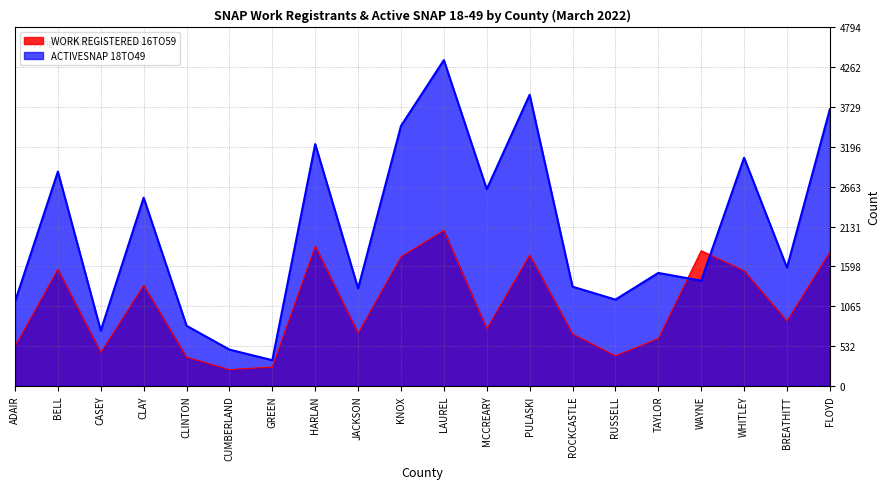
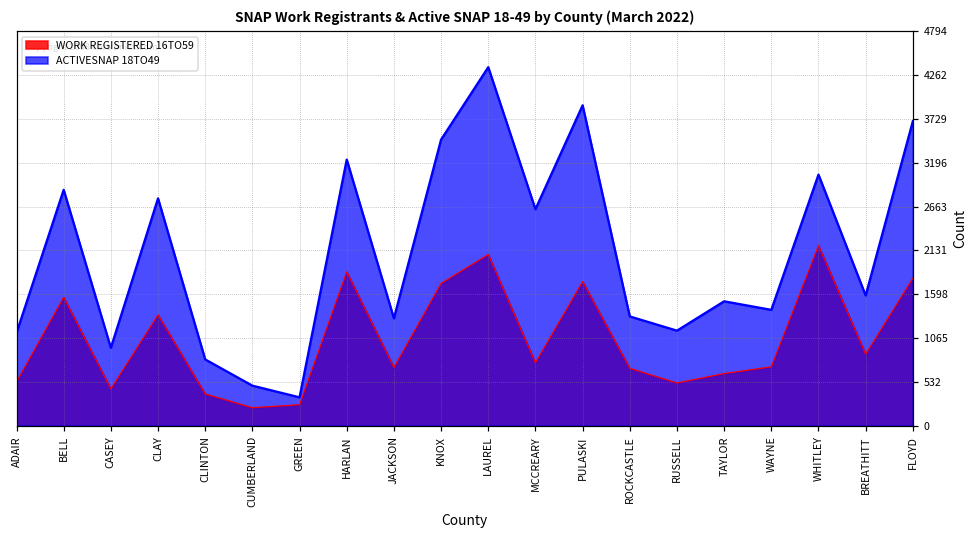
  {
    "WORK REGISTERED 16TO59": {
      "ADAIR": 500,
      "BELL": 1600,
      "CASEY": 400,
      "CLAY": 1300,
      "CLINTON": 400,
      "CUMBERLAND": 200,
      "GREEN": 300,
      "HARLAN": 1900,
      "JACKSON": 700,
      "KNOX": 1700,
      "LAUREL": 2100,
      "MCCREARY": 800,
      "PULASKI": 1800,
      "ROCKCASTLE": 700,
-     "RUSSELL": 400,
+     "RUSSELL": 500,
      "TAYLOR": 600,
-     "WAYNE": 1800,
-     "WHITLEY": 1500,
+     "WAYNE": 700,
+     "WHITLEY": 2200,
      "BREATHITT": 900,
      "FLOYD": 1800
    },
    "ACTIVESNAP 18TO49": {
      "ADAIR": 1100,
      "BELL": 2900,
-     "CASEY": 700,
-     "CLAY": 2500,
+     "CASEY": 900,
+     "CLAY": 2800,
      "CLINTON": 800,
      "CUMBERLAND": 500,
      "GREEN": 300,
      "HARLAN": 3200,
      "JACKSON": 1300,
      "KNOX": 3500,
      "LAUREL": 4400,
      "MCCREARY": 2600,
      "PULASKI": 3900,
      "ROCKCASTLE": 1300,
      "RUSSELL": 1200,
      "TAYLOR": 1500,
      "WAYNE": 1400,
      "WHITLEY": 3100,
      "BREATHITT": 1600,
      "FLOYD": 3700
    }
  }
